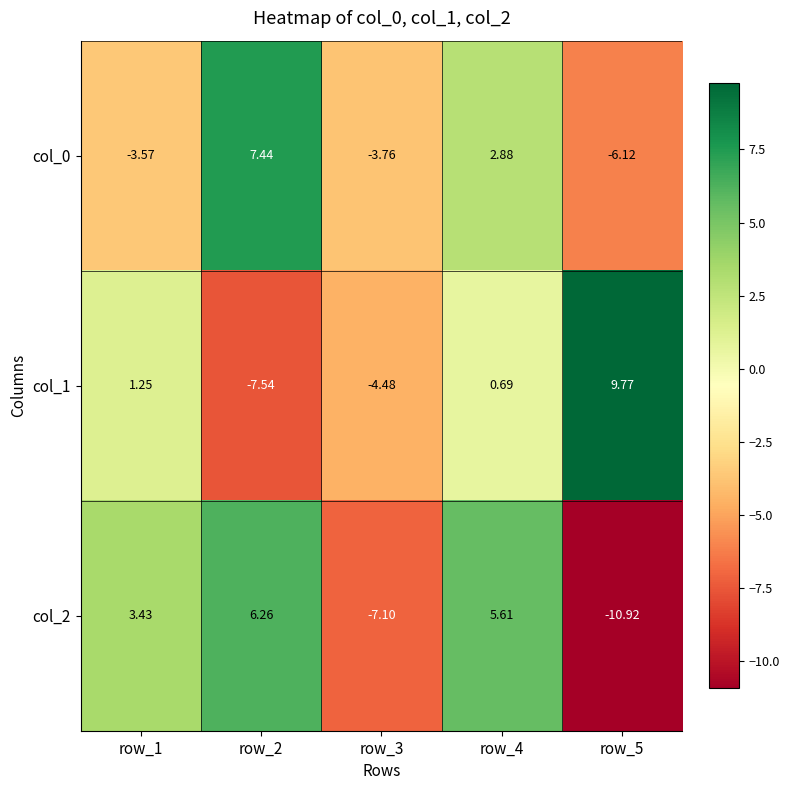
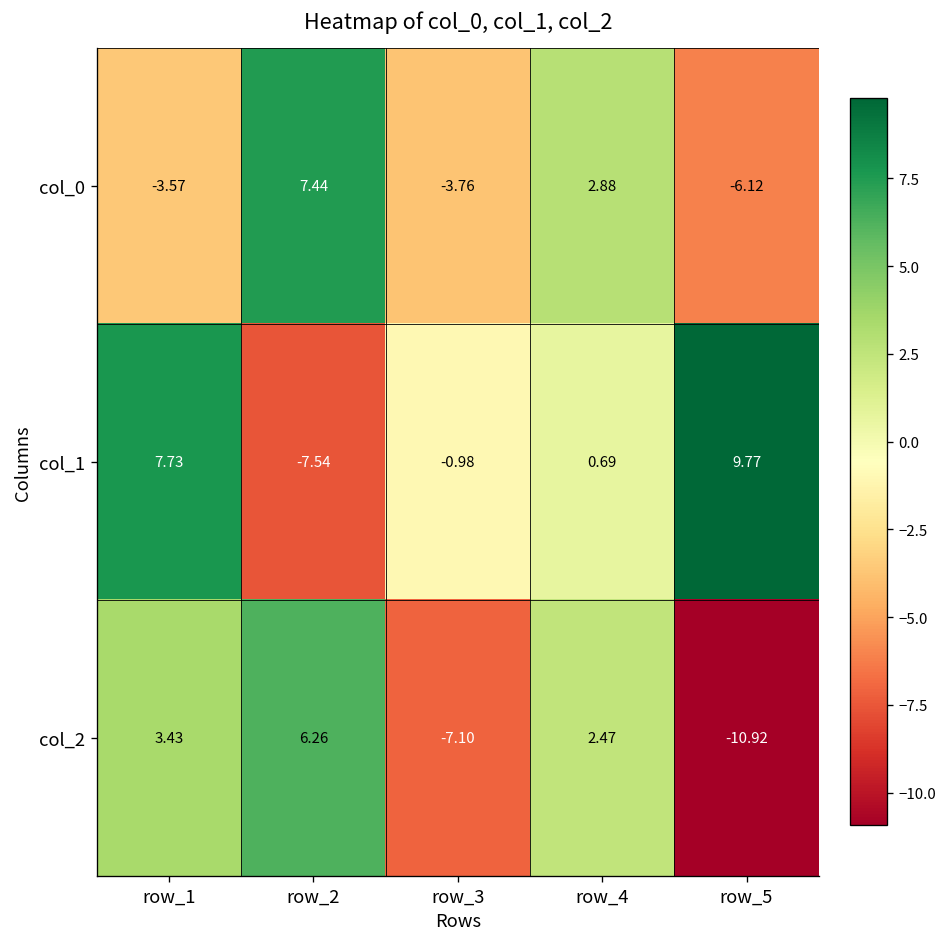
  {
    "col_0": {
      "row_1": -3.57,
      "row_2": 7.44,
      "row_3": -3.76,
      "row_4": 2.88,
      "row_5": -6.12
    },
    "col_1": {
-     "row_1": 1.25,
+     "row_1": 7.73,
      "row_2": -7.54,
-     "row_3": -4.48,
+     "row_3": -0.98,
      "row_4": 0.69,
      "row_5": 9.77
    },
    "col_2": {
      "row_1": 3.43,
      "row_2": 6.26,
      "row_3": -7.10,
-     "row_4": 5.61,
+     "row_4": 2.47,
      "row_5": -10.92
    }
  }
